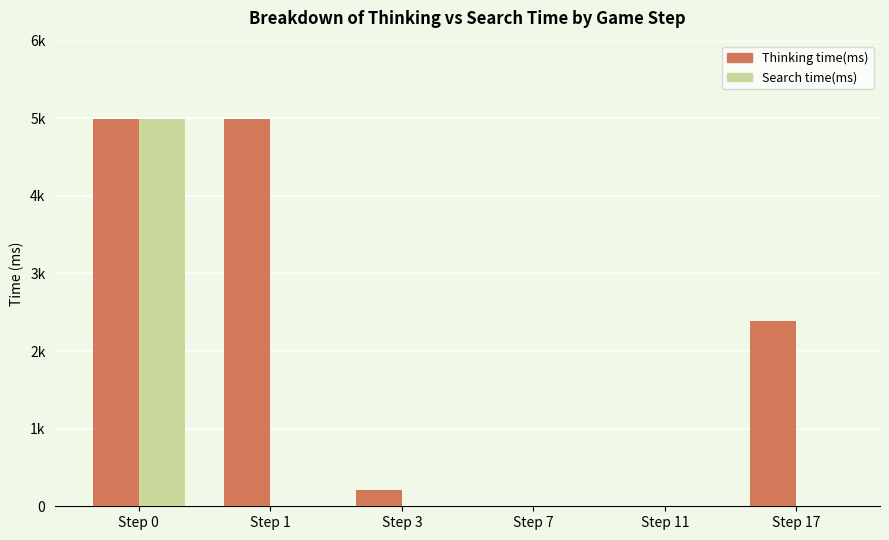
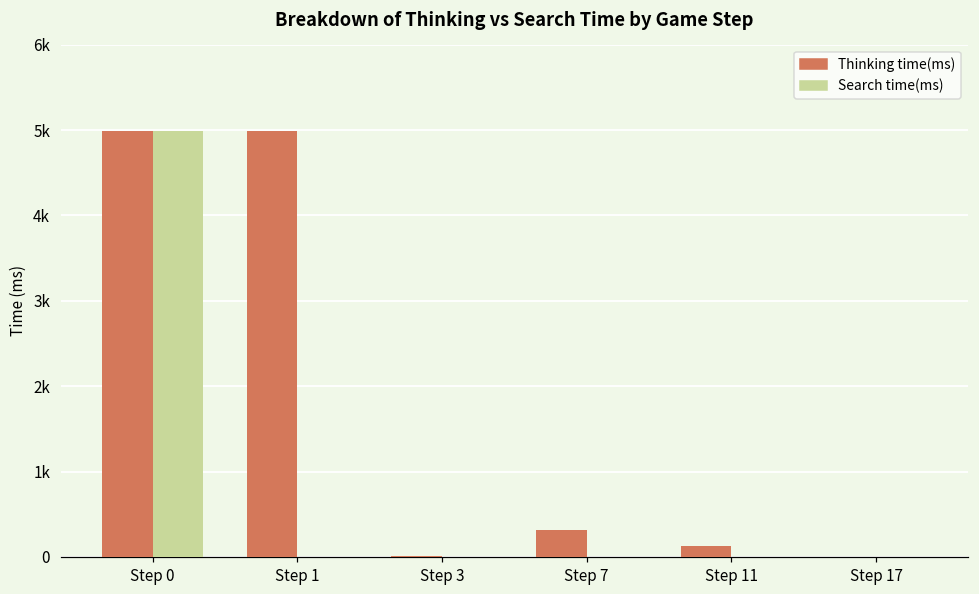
  {
    "Thinking time(ms)": {
      "Step 0": 5000,
      "Step 1": 5000,
-     "Step 3": 200,
-     "Step 7": 0,
-     "Step 11": 0,
-     "Step 17": 2400
+     "Step 3": 0,
+     "Step 7": 300,
+     "Step 11": 100,
+     "Step 17": 0
    },
    "Search time(ms)": {
      "Step 0": 5000,
      "Step 1": 0,
      "Step 3": 0,
      "Step 7": 0,
      "Step 11": 0,
      "Step 17": 0
    }
  }
